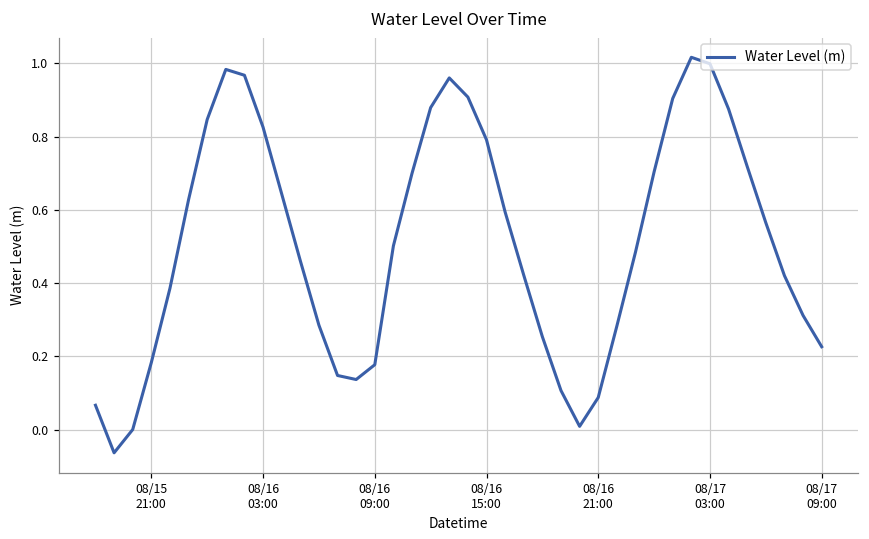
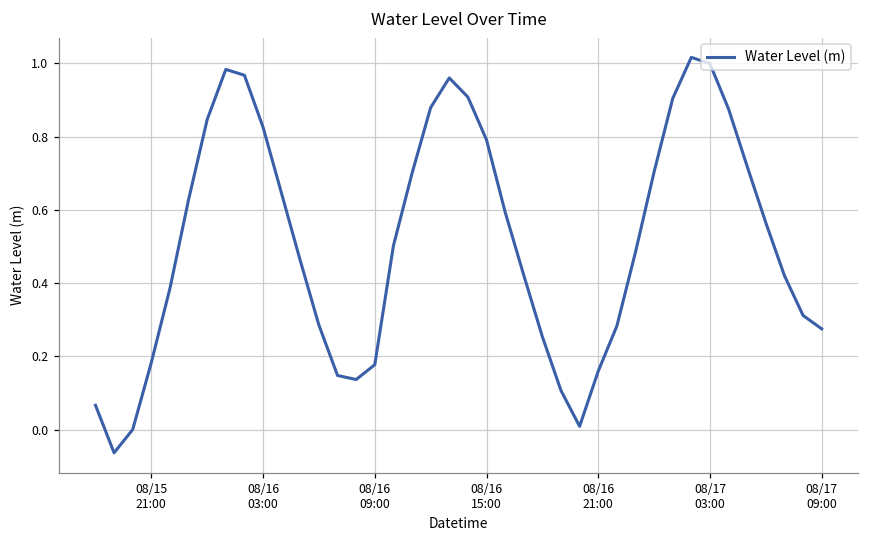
  {
    "08/15 21:00": 0.18,
    "08/16 03:00": 0.83,
    "08/16 09:00": 0.18,
    "08/16 15:00": 0.79,
-   "08/16 21:00": 0.09,
-   "08/17 09:00": 0.23
+   "08/16 21:00": 0.16,
+   "08/17 09:00": 0.28
  }
